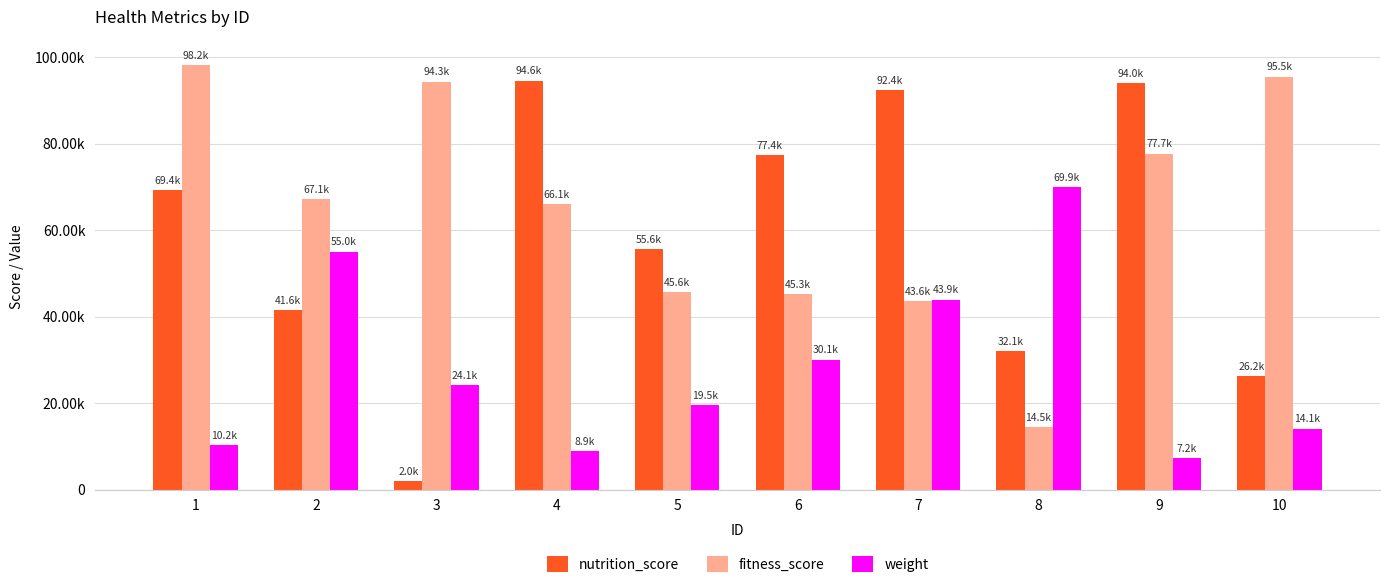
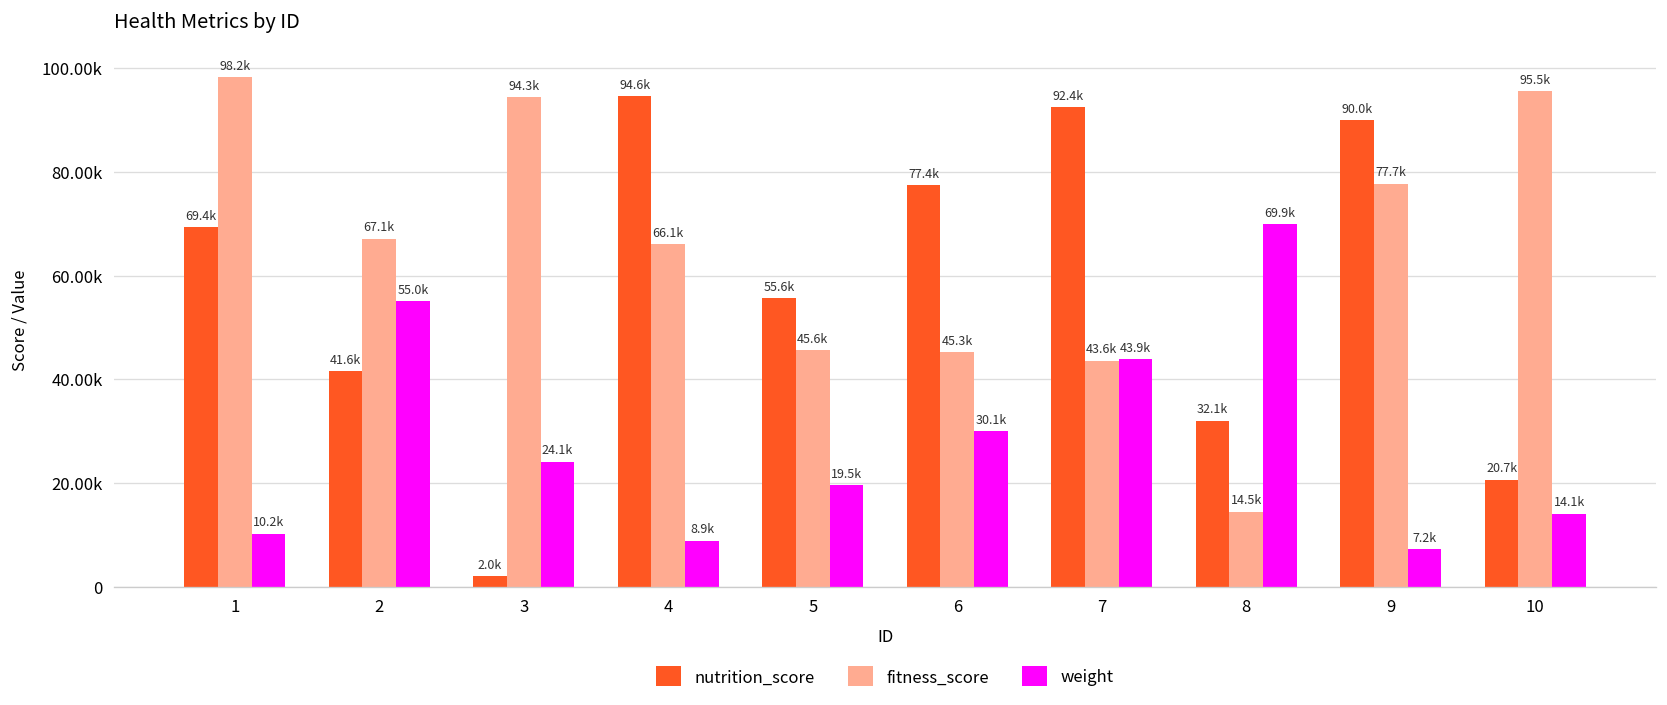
  {
    "nutrition_score": {
      "1": "69.4k",
      "2": "41.6k",
      "3": "2.0k",
      "4": "94.6k",
      "5": "55.6k",
      "6": "77.4k",
      "7": "92.4k",
      "8": "32.1k",
-     "9": "94.0k",
-     "10": "26.2k"
+     "9": "90.0k",
+     "10": "20.7k"
    },
    "fitness_score": {
      "1": "98.2k",
      "2": "67.1k",
      "3": "94.3k",
      "4": "66.1k",
      "5": "45.6k",
      "6": "45.3k",
      "7": "43.6k",
      "8": "14.5k",
      "9": "77.7k",
      "10": "95.5k"
    },
    "weight": {
      "1": "10.2k",
      "2": "55.0k",
      "3": "24.1k",
      "4": "8.9k",
      "5": "19.5k",
      "6": "30.1k",
      "7": "43.9k",
      "8": "69.9k",
      "9": "7.2k",
      "10": "14.1k"
    }
  }
